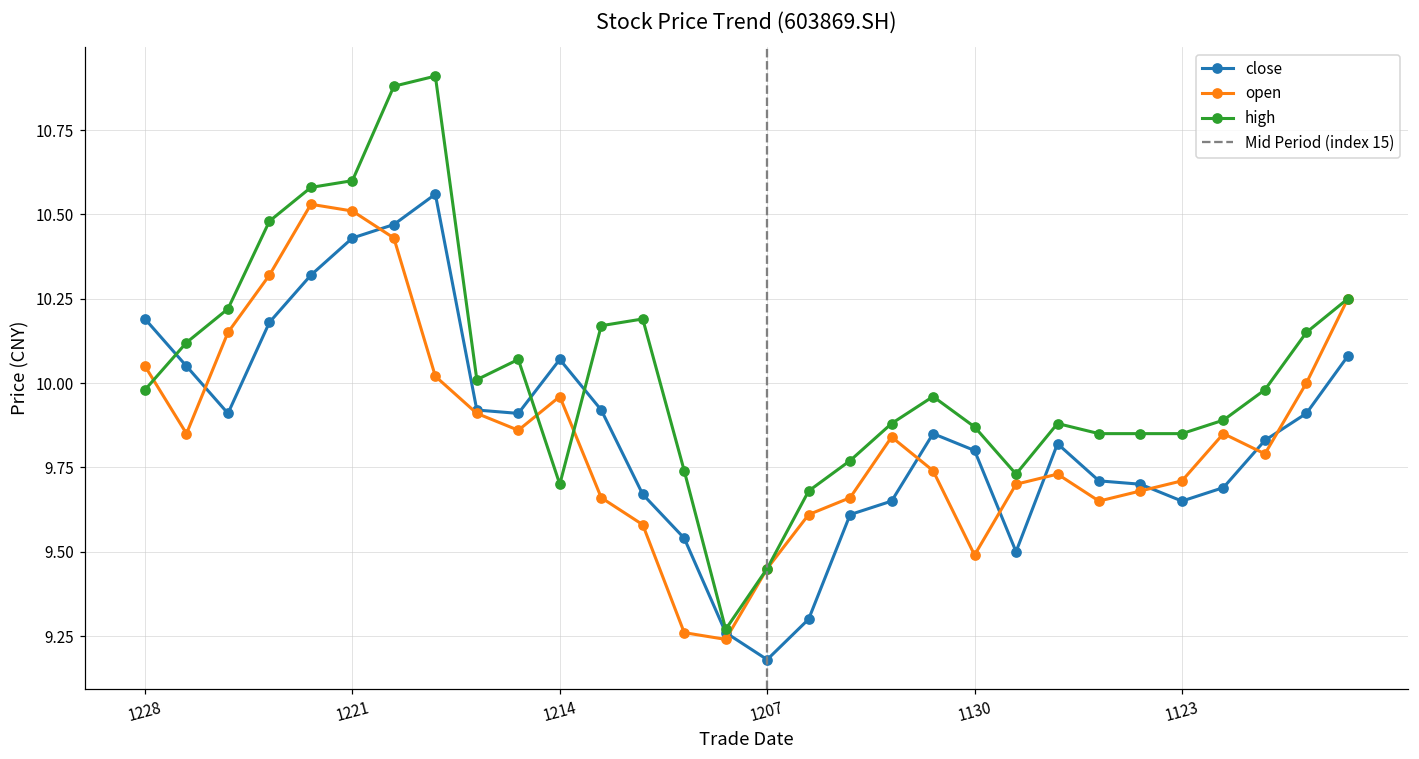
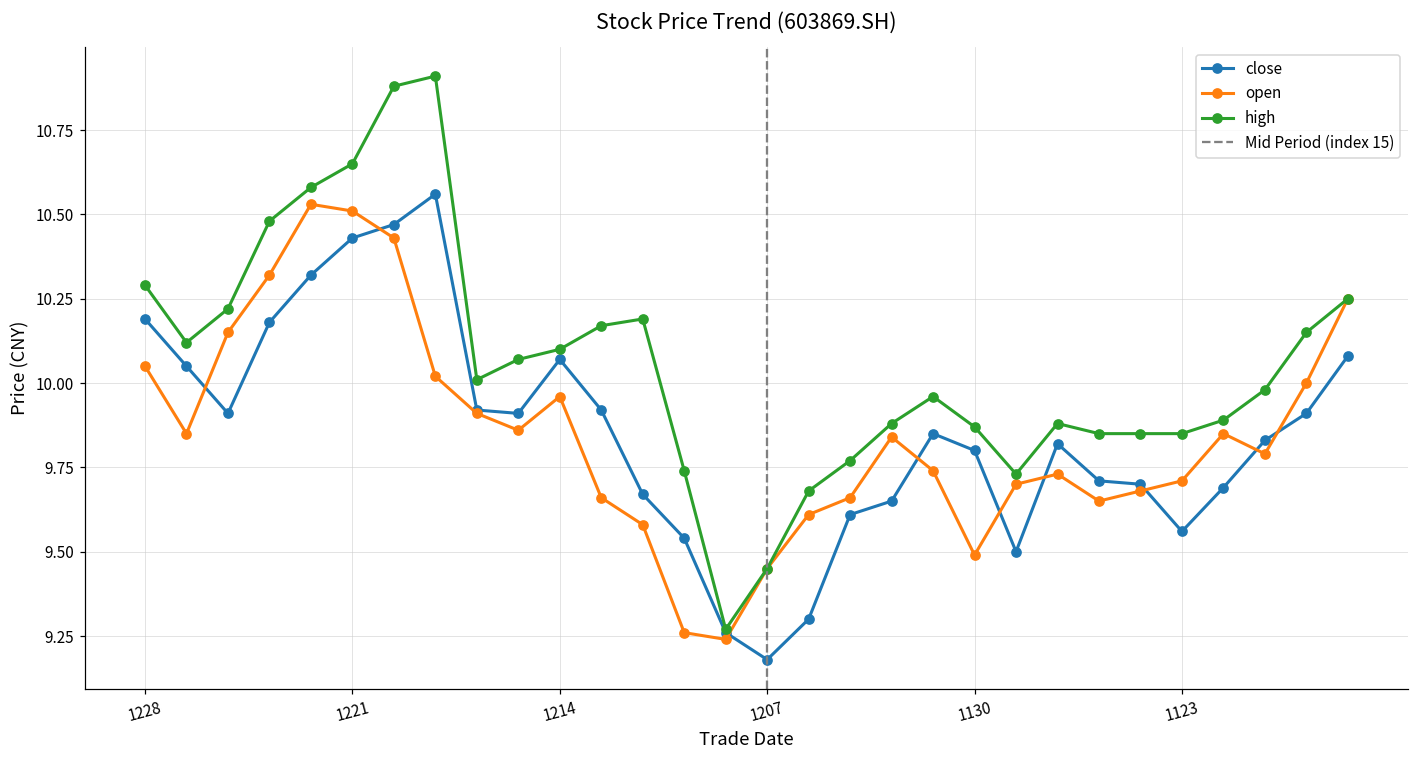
  {
    "close": {
      "1228": 10.19,
      "1221": 10.43,
      "1214": 10.07,
      "1207": 9.18,
      "1130": 9.80,
-     "1123": 9.65
+     "1123": 9.56
    },
    "open": {
      "1228": 10.05,
      "1221": 10.51,
      "1214": 9.96,
      "1130": 9.49,
      "1123": 9.71
    },
    "high": {
-     "1228": 9.98,
-     "1221": 10.60,
-     "1214": 9.7,
+     "1228": 10.29,
+     "1221": 10.65,
+     "1214": 10.1,
      "1130": 9.87,
      "1123": 9.85
    }
  }
